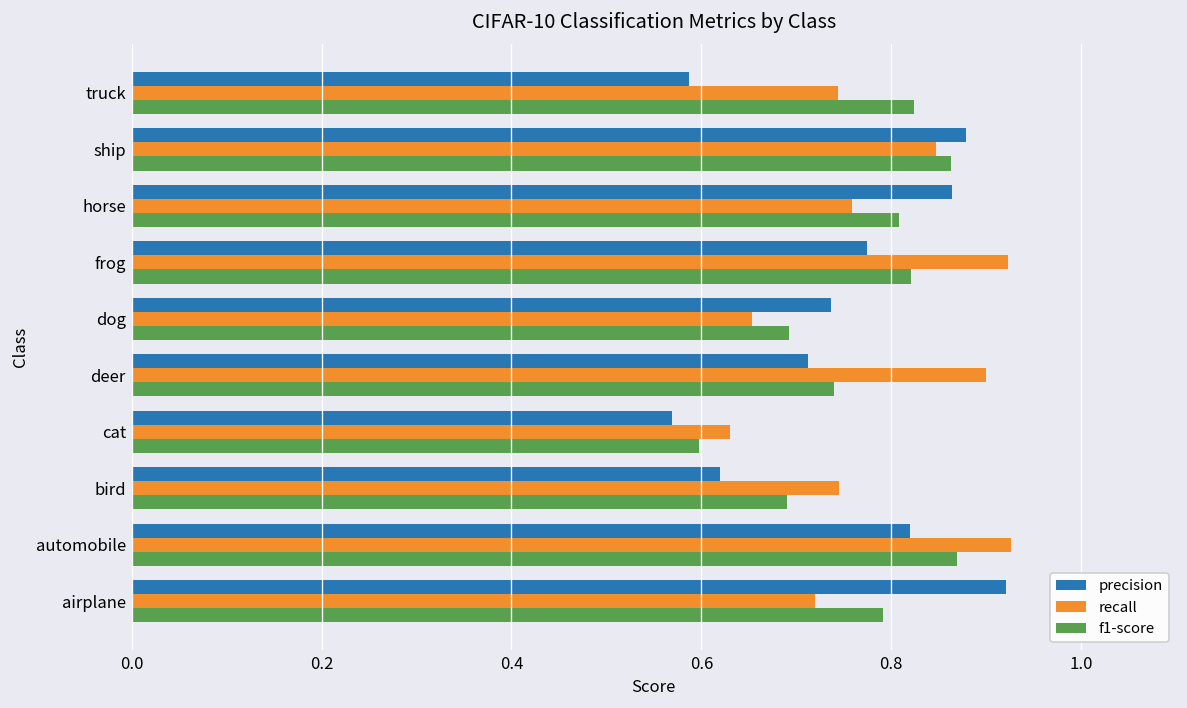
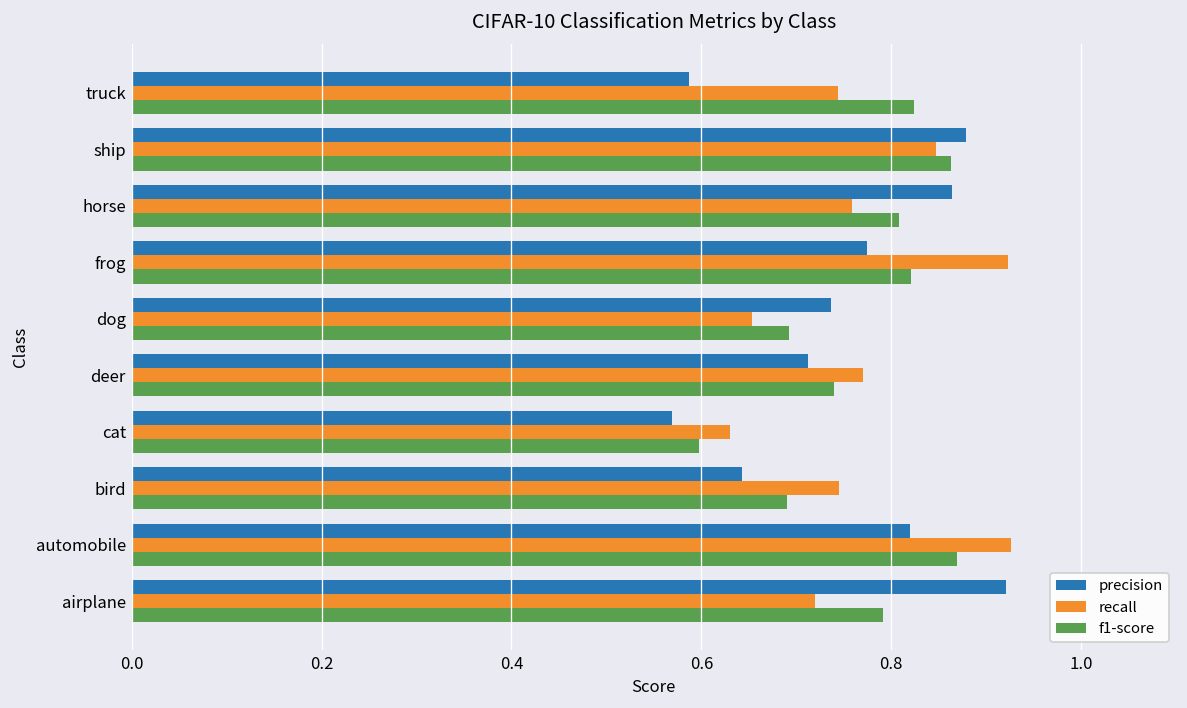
  {
    "precision": {
      "truck": 0.59,
      "ship": 0.88,
      "horse": 0.86,
      "frog": 0.77,
      "dog": 0.74,
      "deer": 0.71,
      "cat": 0.57,
-     "bird": 0.62,
+     "bird": 0.64,
      "automobile": 0.82,
      "airplane": 0.92
    },
    "recall": {
      "truck": 0.74,
      "ship": 0.85,
      "horse": 0.76,
      "frog": 0.92,
      "dog": 0.65,
-     "deer": 0.90,
+     "deer": 0.77,
      "cat": 0.63,
      "bird": 0.75,
      "automobile": 0.93,
      "airplane": 0.72
    },
    "f1-score": {
      "truck": 0.82,
      "ship": 0.86,
      "horse": 0.81,
      "frog": 0.82,
      "dog": 0.69,
      "deer": 0.74,
      "cat": 0.60,
      "bird": 0.69,
      "automobile": 0.87,
      "airplane": 0.79
    }
  }
